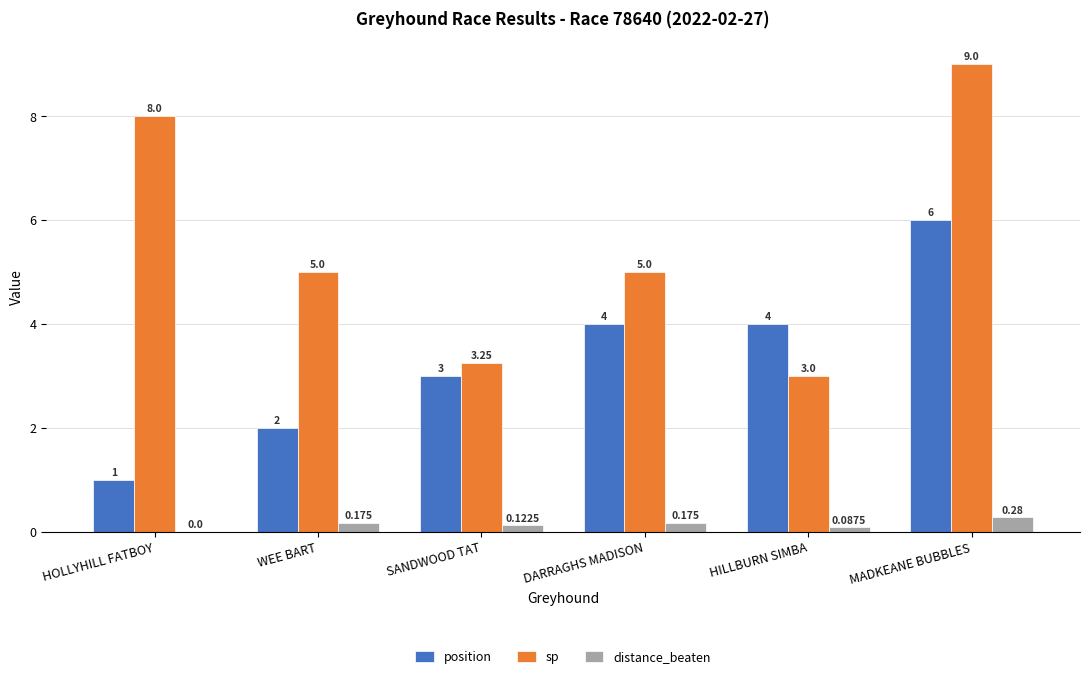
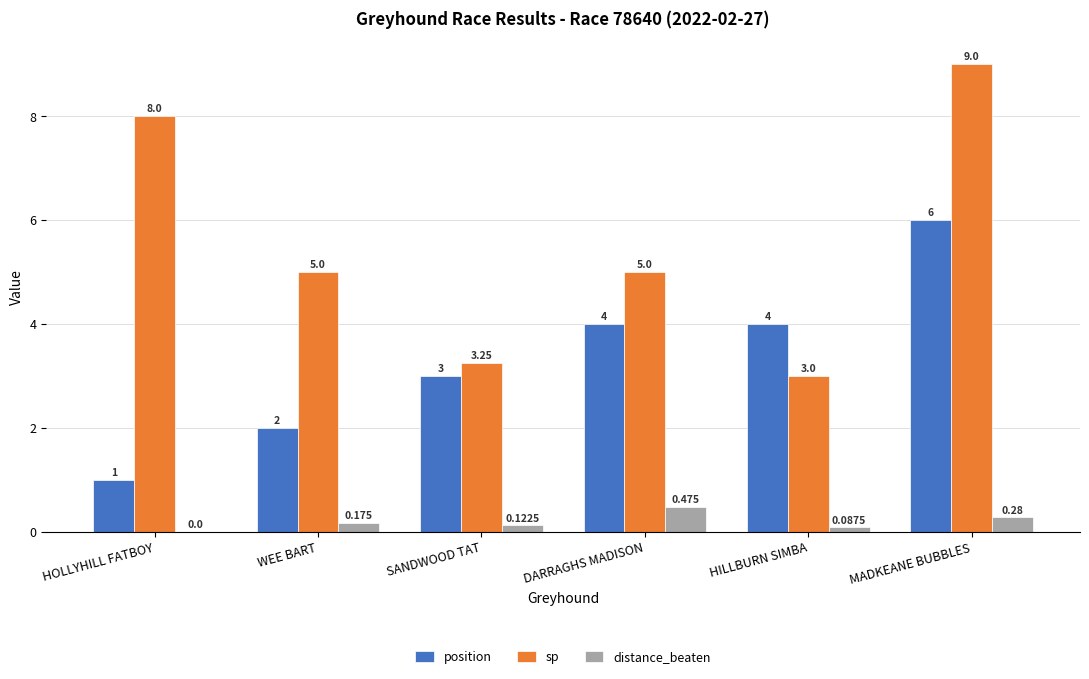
  {
    "position": {
      "HOLLYHILL FATBOY": 1,
      "WEE BART": 2,
      "SANDWOOD TAT": 3,
      "DARRAGHS MADISON": 4,
      "HILLBURN SIMBA": 4,
      "MADKEANE BUBBLES": 6
    },
    "sp": {
      "HOLLYHILL FATBOY": 8.0,
      "WEE BART": 5.0,
      "SANDWOOD TAT": 3.25,
      "DARRAGHS MADISON": 5.0,
      "HILLBURN SIMBA": 3.0,
      "MADKEANE BUBBLES": 9.0
    },
    "distance_beaten": {
      "HOLLYHILL FATBOY": 0.0,
      "WEE BART": 0.175,
      "SANDWOOD TAT": 0.1225,
-     "DARRAGHS MADISON": 0.175,
+     "DARRAGHS MADISON": 0.475,
      "HILLBURN SIMBA": 0.0875,
      "MADKEANE BUBBLES": 0.28
    }
  }
